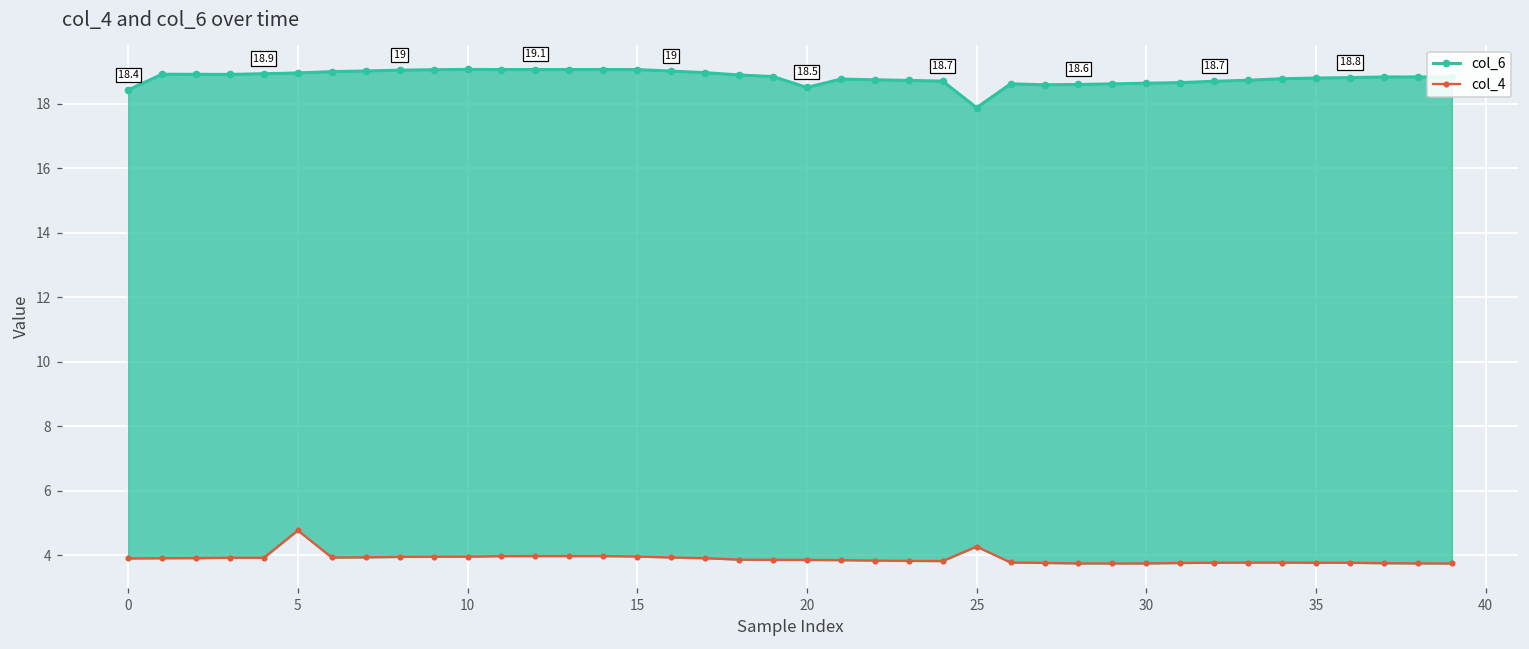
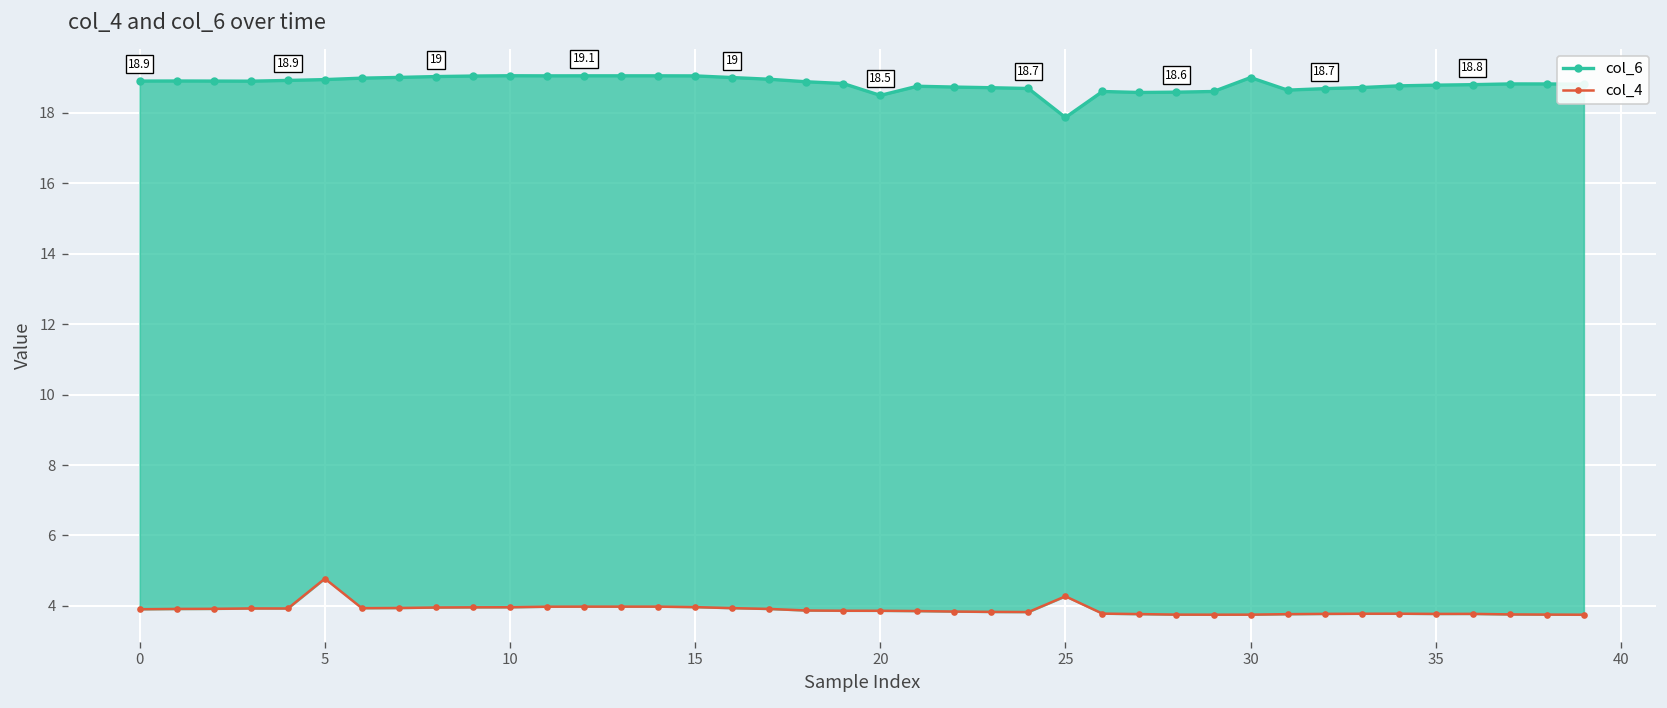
  {
    "col_6": {
-     "0": 18.4,
-     "30": 18.6
+     "0": 18.9,
+     "30": 19.0
    },
    "col_4": {
      "0": 3.9,
      "5": 4.8,
      "10": 4.0,
      "15": 4.0,
      "20": 3.9,
      "25": 4.3,
      "30": 3.8,
      "35": 3.8
    }
  }
